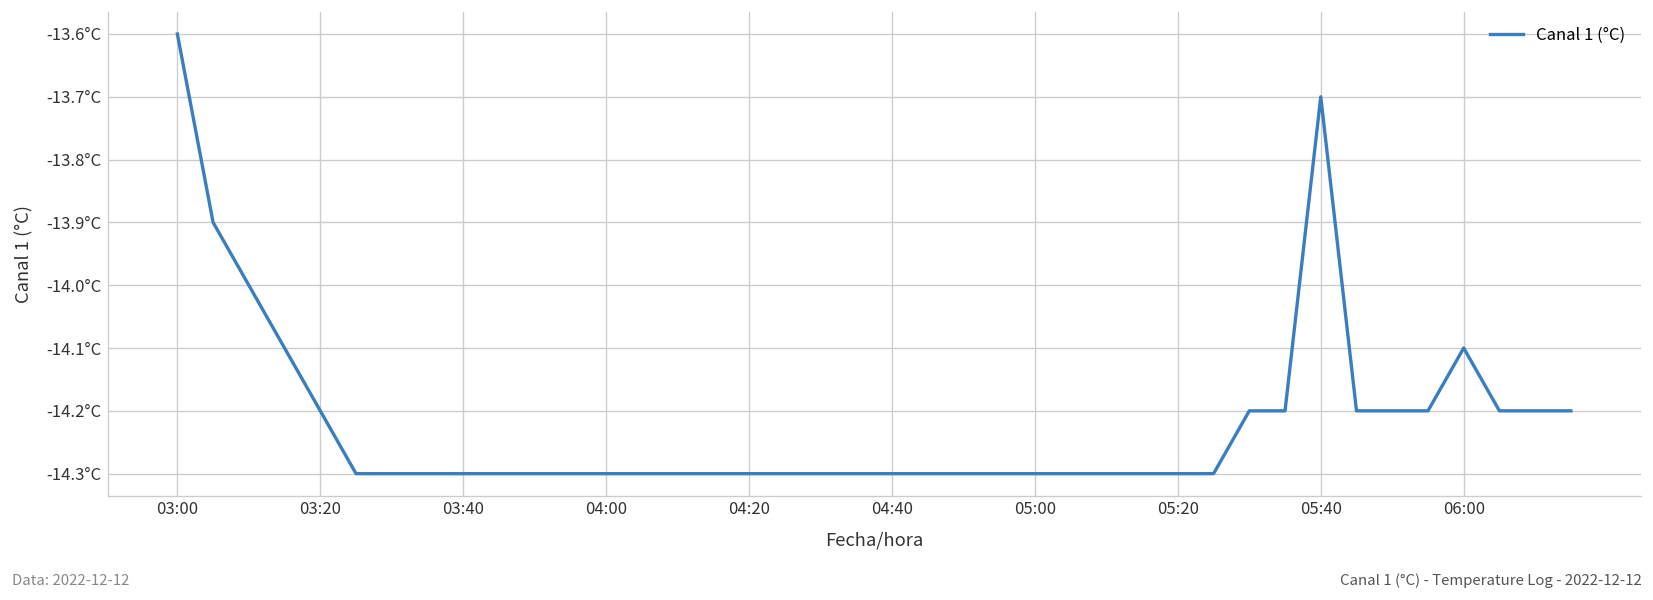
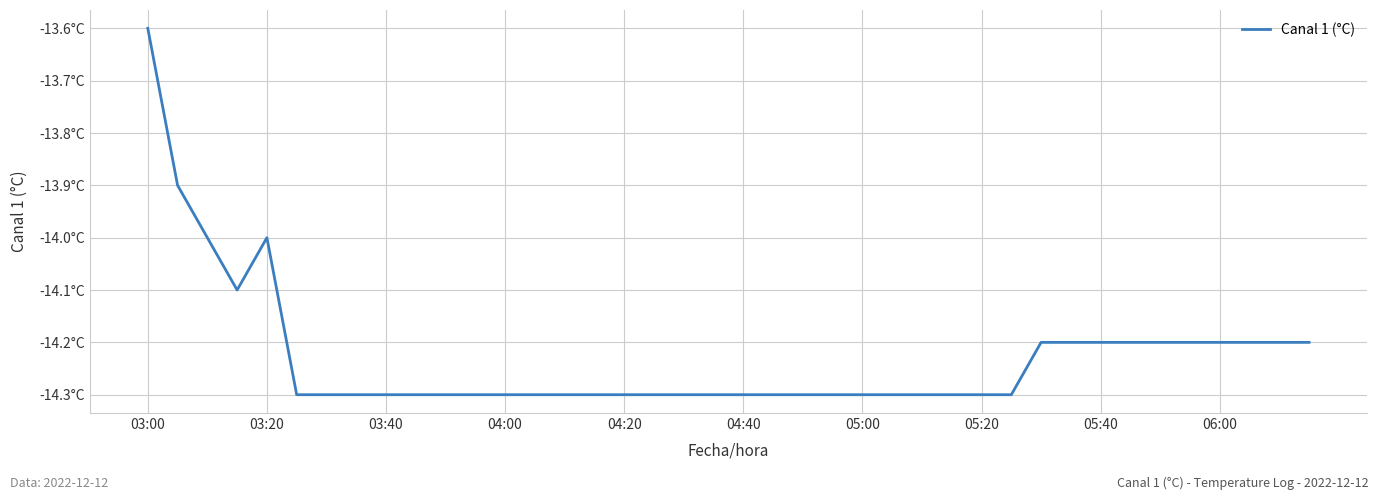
  {
    "03:00": "-13.6°C",
-   "03:20": "-14.2°C",
+   "03:20": "-14.0°C",
    "03:40": "-14.3°C",
    "04:00": "-14.3°C",
    "04:20": "-14.3°C",
    "04:40": "-14.3°C",
    "05:00": "-14.3°C",
    "05:20": "-14.3°C",
-   "05:40": "-13.7°C",
-   "06:00": "-14.1°C"
+   "05:40": "-14.2°C",
+   "06:00": "-14.2°C"
  }
